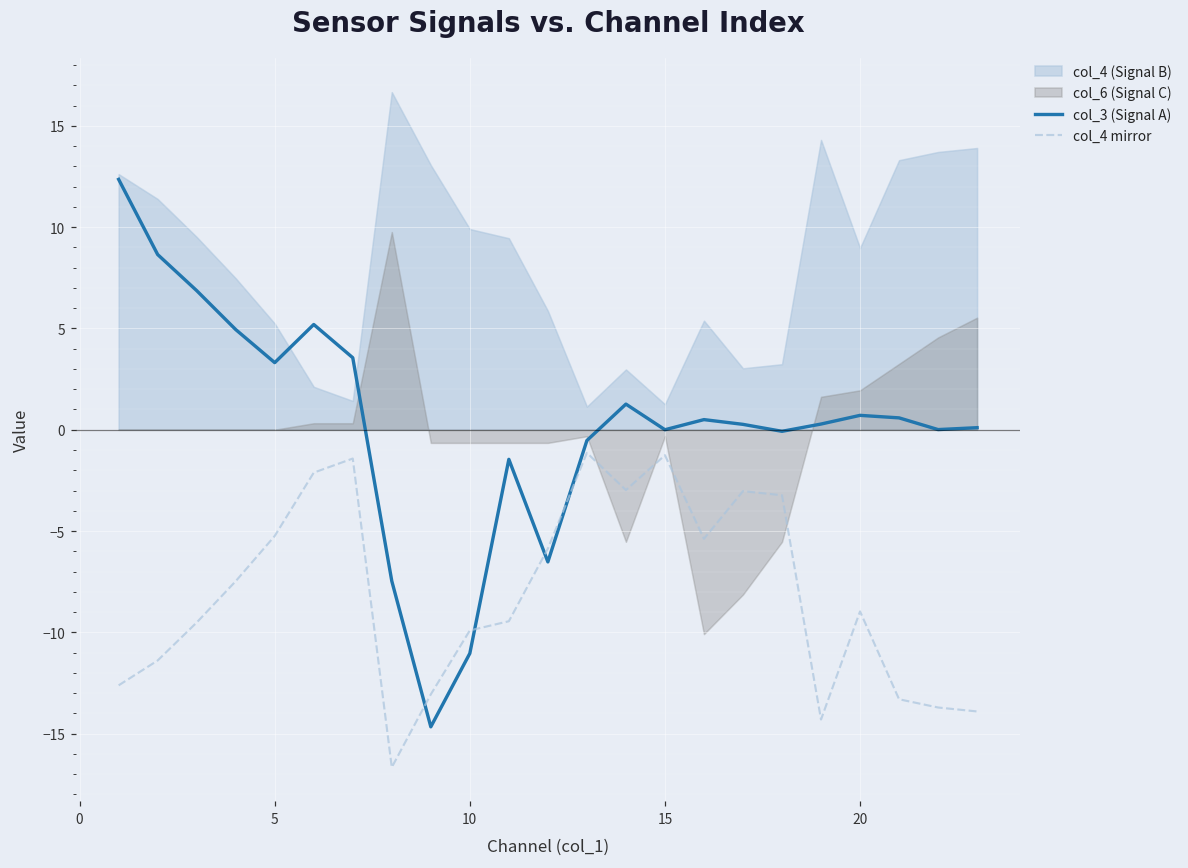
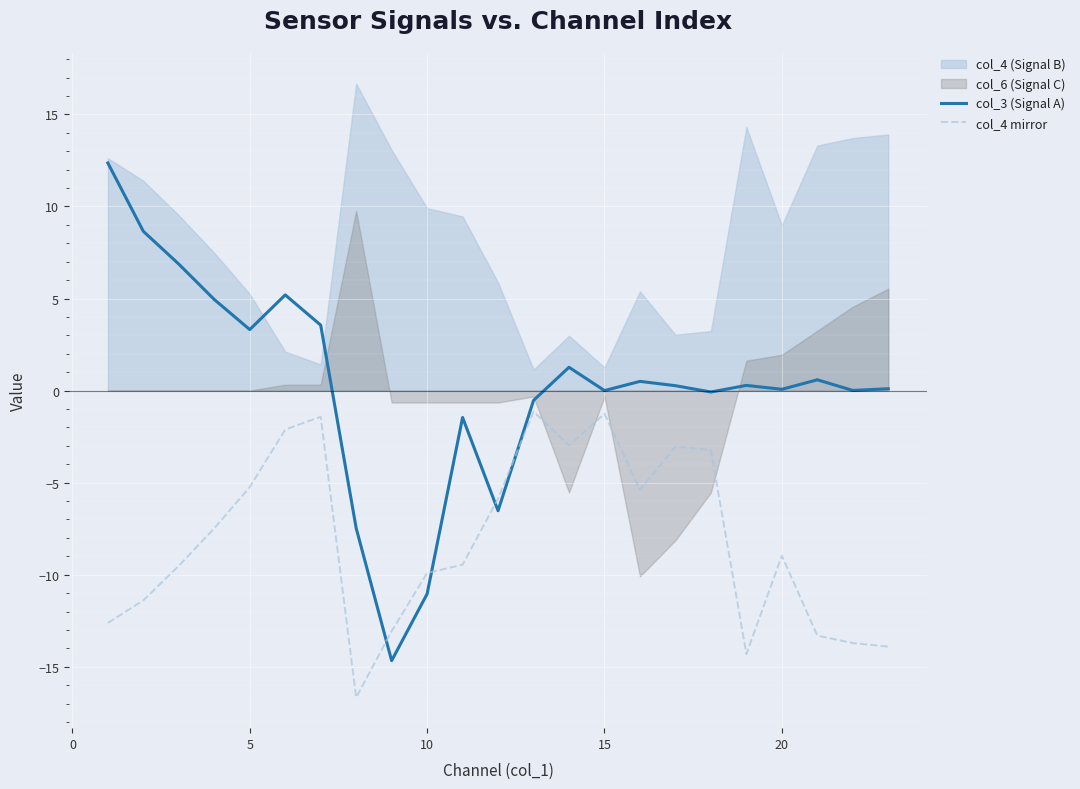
  {
    "col_3 (Signal A)": {
      "5": 3.3,
      "10": -11.0,
-     "20": 0.7
+     "20": 0.1
    }
  }
